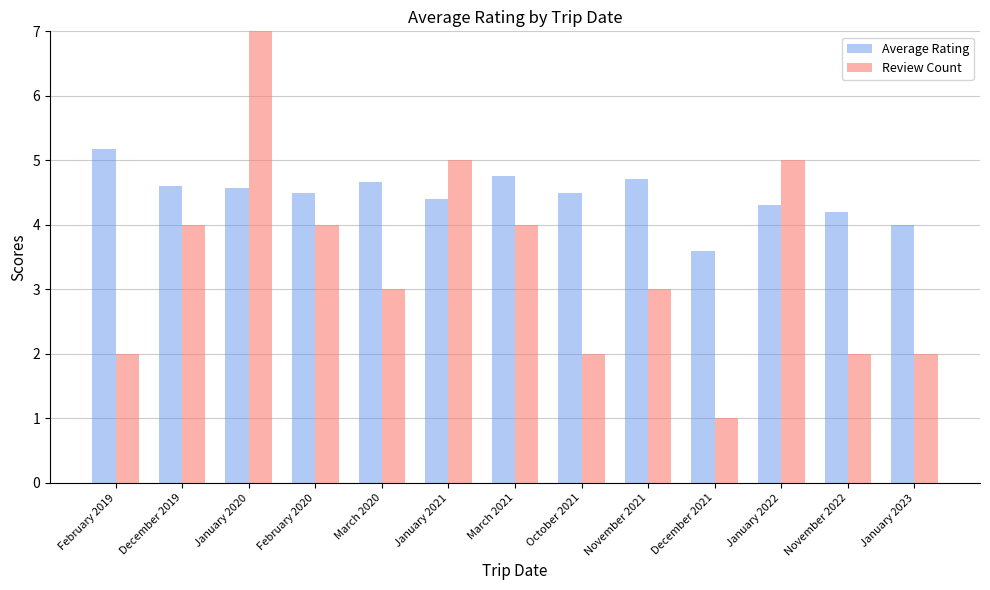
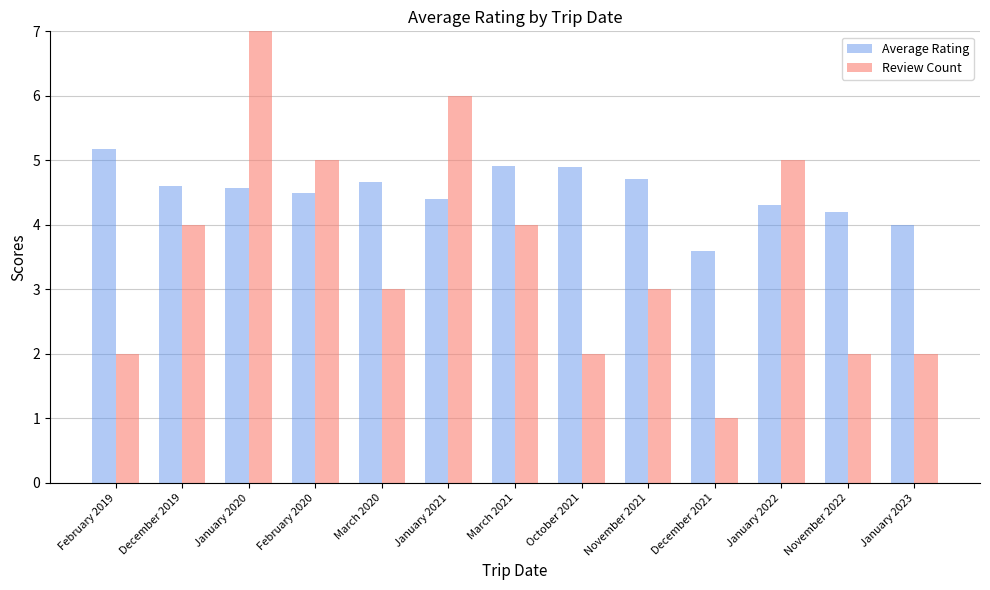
  {
    "Average Rating": {
      "February 2019": 5.2,
      "December 2019": 4.6,
      "January 2020": 4.6,
      "February 2020": 4.5,
      "March 2020": 4.7,
      "January 2021": 4.4,
-     "March 2021": 4.8,
-     "October 2021": 4.5,
+     "March 2021": 4.9,
+     "October 2021": 4.9,
      "November 2021": 4.7,
      "December 2021": 3.6,
      "January 2022": 4.3,
      "November 2022": 4.2,
      "January 2023": 4.0
    },
    "Review Count": {
      "February 2019": 2,
      "December 2019": 4,
      "January 2020": 7,
-     "February 2020": 4,
+     "February 2020": 5,
      "March 2020": 3,
-     "January 2021": 5,
+     "January 2021": 6,
      "March 2021": 4,
      "October 2021": 2,
      "November 2021": 3,
      "December 2021": 1,
      "January 2022": 5,
      "November 2022": 2,
      "January 2023": 2
    }
  }
